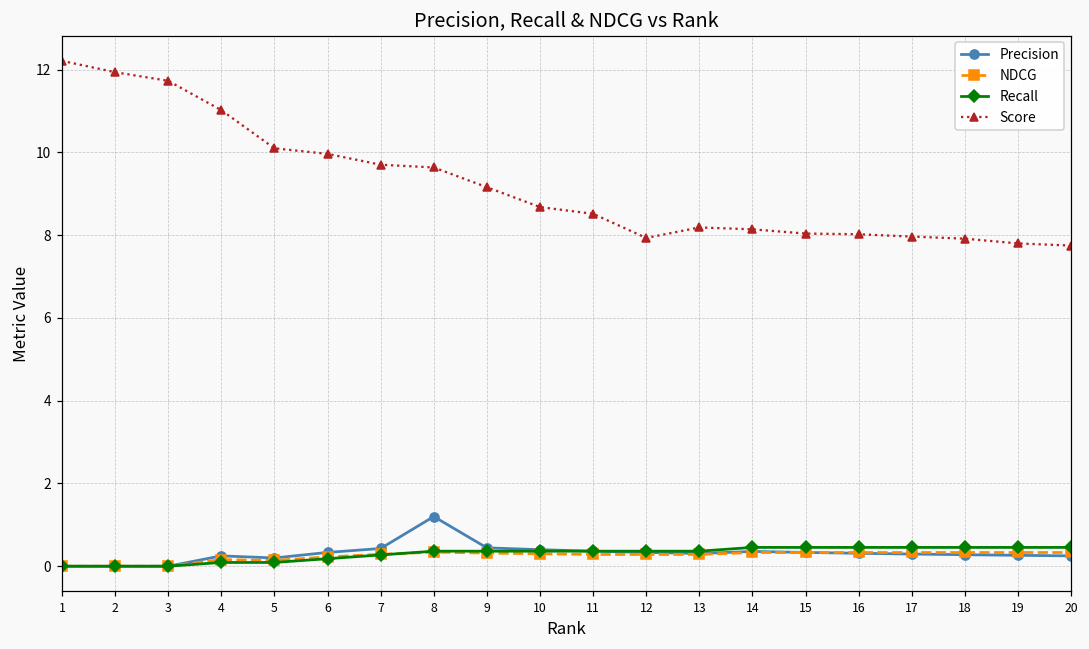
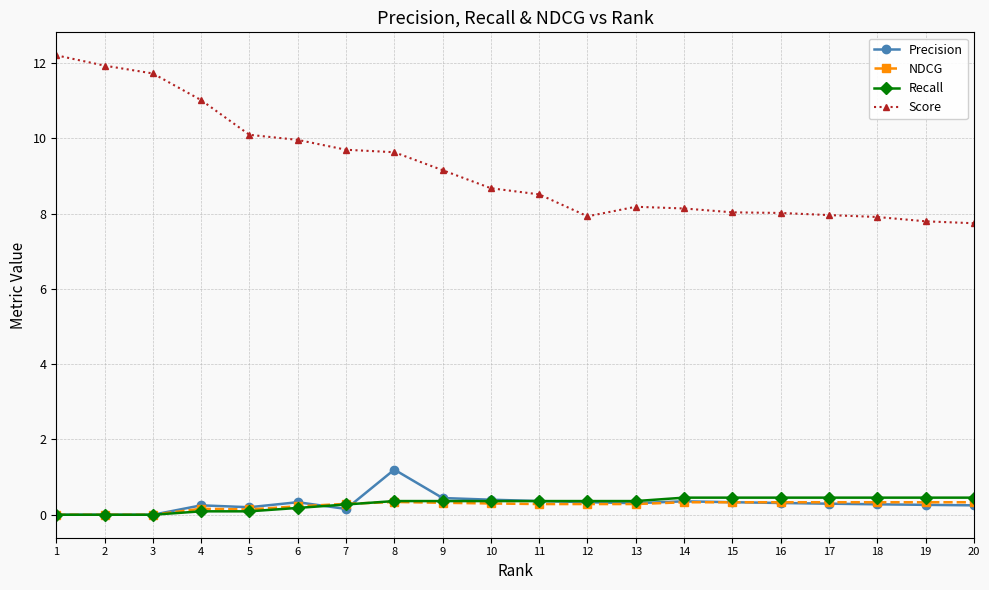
  {
    "Precision": {
      "4": 0.3,
      "6": 0.3,
-     "7": 0.4,
+     "7": 0.2,
      "8": 1.2,
      "9": 0.4,
      "20": 0.3
    },
    "NDCG": {
      "4": 0.2,
      "11": 0.3,
      "20": 0.3
    },
    "Recall": {
      "4": 0.1,
      "14": 0.5,
      "15": 0.5,
      "16": 0.5,
      "17": 0.5,
      "18": 0.5,
      "19": 0.5,
      "20": 0.5
    },
    "Score": {
      "1": 12.2,
      "2": 11.9,
      "3": 11.7,
      "4": 11.0,
      "5": 10.1,
      "6": 10.0,
      "7": 9.7,
      "8": 9.6,
      "9": 9.2,
      "10": 8.7,
      "11": 8.5,
      "12": 7.9,
      "13": 8.2,
      "14": 8.1,
      "15": 8.0,
      "16": 8.0,
      "17": 8.0,
      "18": 7.9,
      "19": 7.8,
      "20": 7.7
    }
  }
